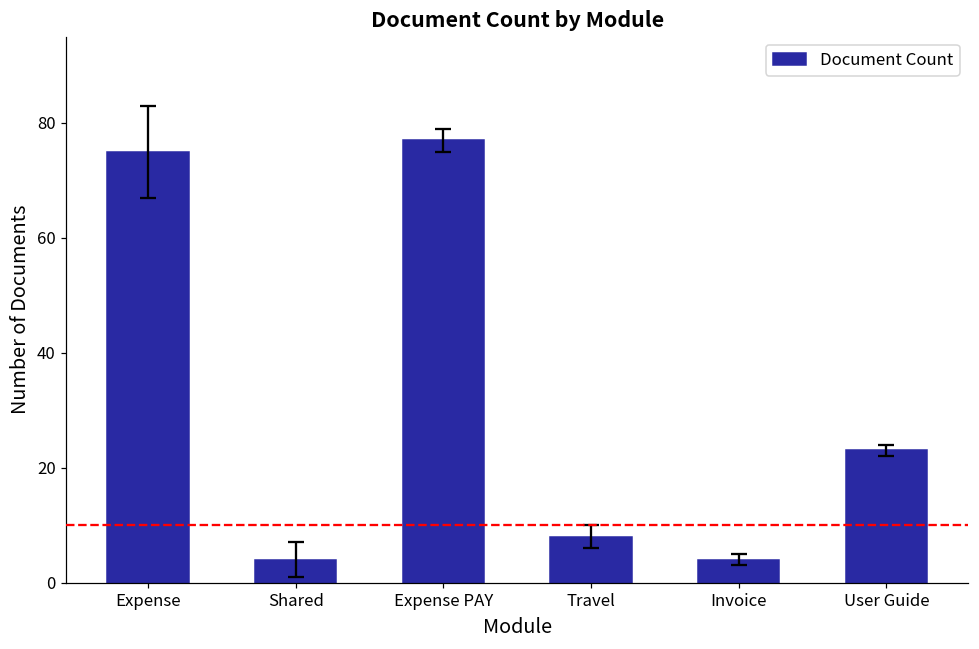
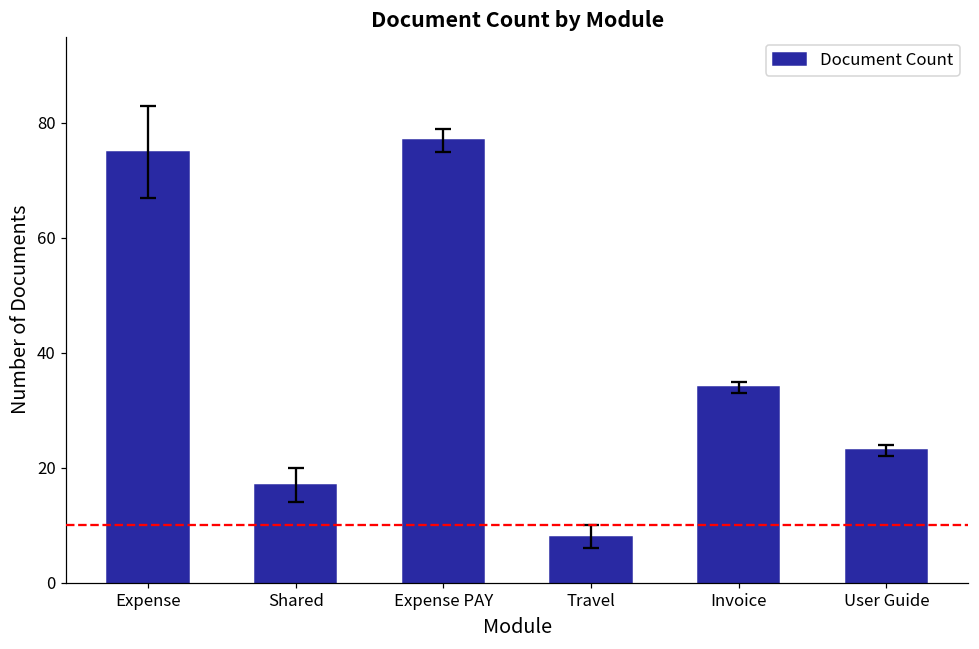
  {
    "Document Count": {
      "Expense": 75,
-     "Shared": 4,
+     "Shared": 17,
      "Expense PAY": 77,
      "Travel": 8,
-     "Invoice": 4,
+     "Invoice": 34,
      "User Guide": 23
    }
  }
